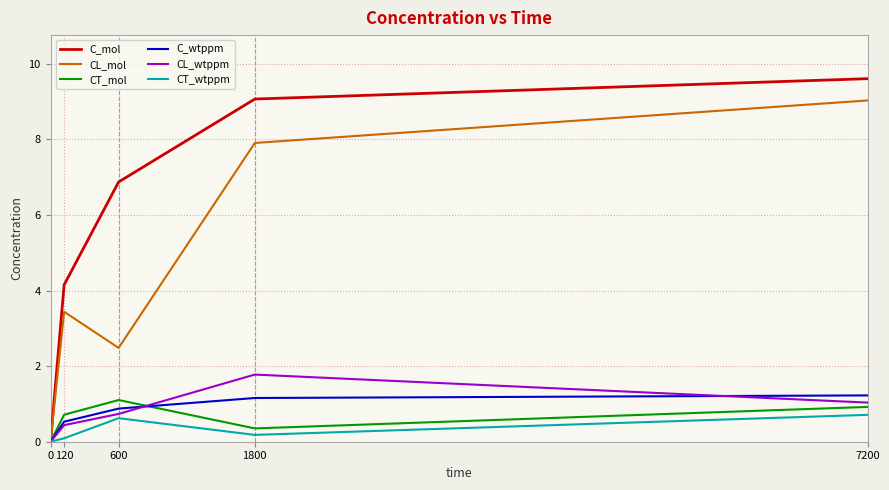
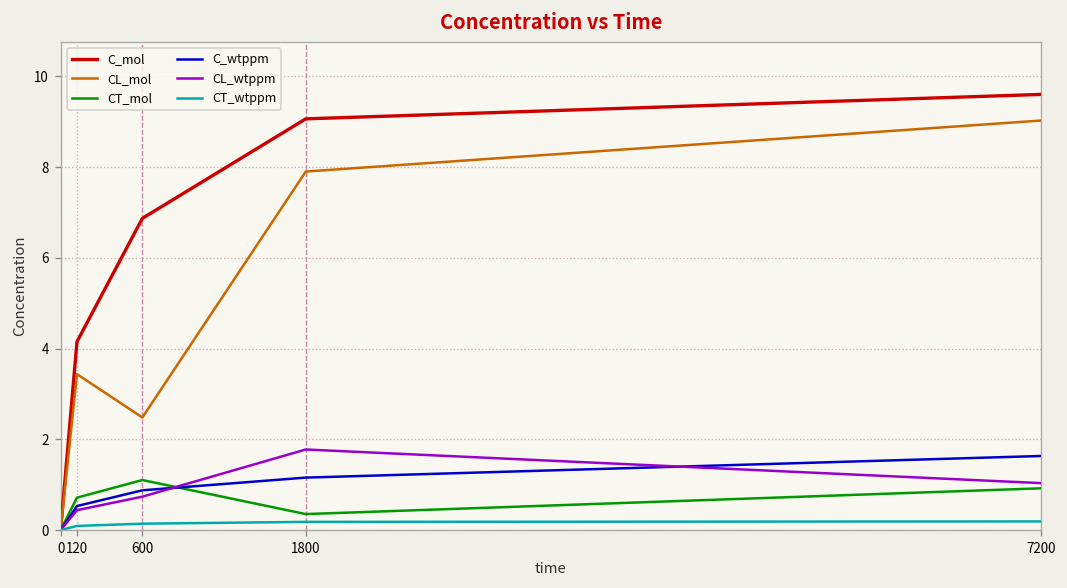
  {
    "C_mol": {
      "120": 4.2,
      "600": 6.9,
      "1800": 9.1,
      "7200": 9.6
    },
    "CL_mol": {
      "120": 3.4,
      "600": 2.5,
      "1800": 7.9,
      "7200": 9.0
    },
    "CT_mol": {
      "120": 0.7,
      "600": 1.1,
      "1800": 0.4,
      "7200": 0.9
    },
    "C_wtppm": {
      "120": 0.5,
      "600": 0.9,
      "1800": 1.2,
-     "7200": 1.2
+     "7200": 1.6
    },
    "CL_wtppm": {
      "120": 0.4,
      "600": 0.7,
      "1800": 1.8,
      "7200": 1.0
    },
    "CT_wtppm": {
      "120": 0.1,
-     "600": 0.6,
+     "600": 0.1,
      "1800": 0.2,
-     "7200": 0.7
+     "7200": 0.2
    }
  }
